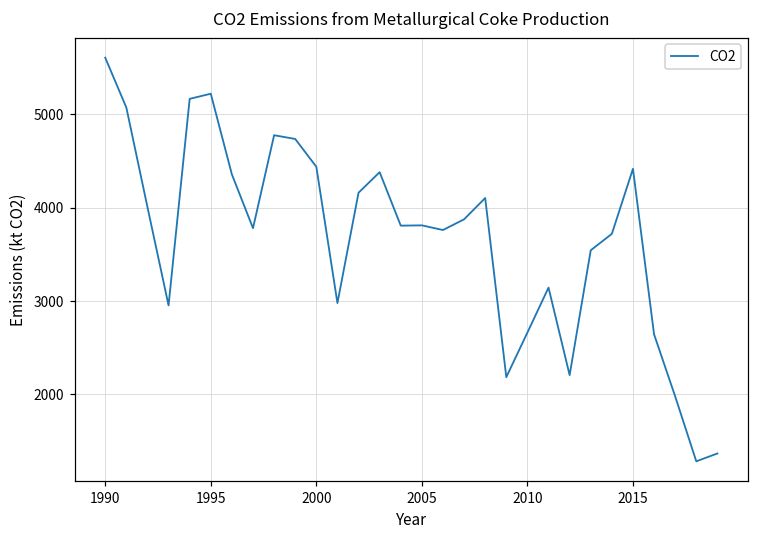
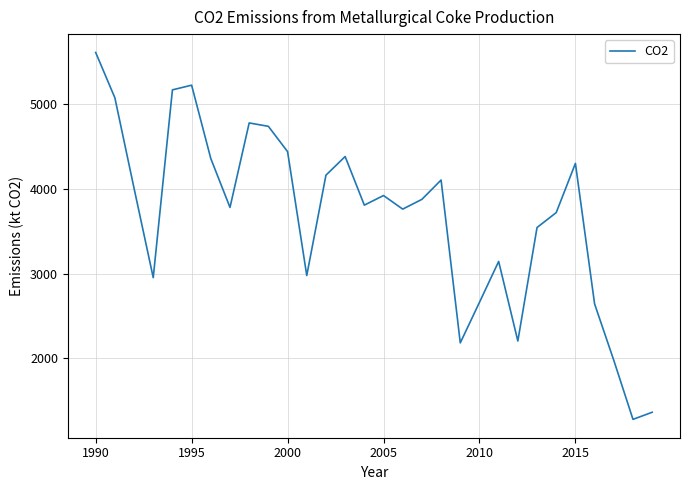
  {
    "1990": 5600,
    "1995": 5200,
    "2000": 4400,
-   "2005": 3800,
+   "2005": 3900,
    "2010": 2700,
-   "2015": 4400
+   "2015": 4300
  }
